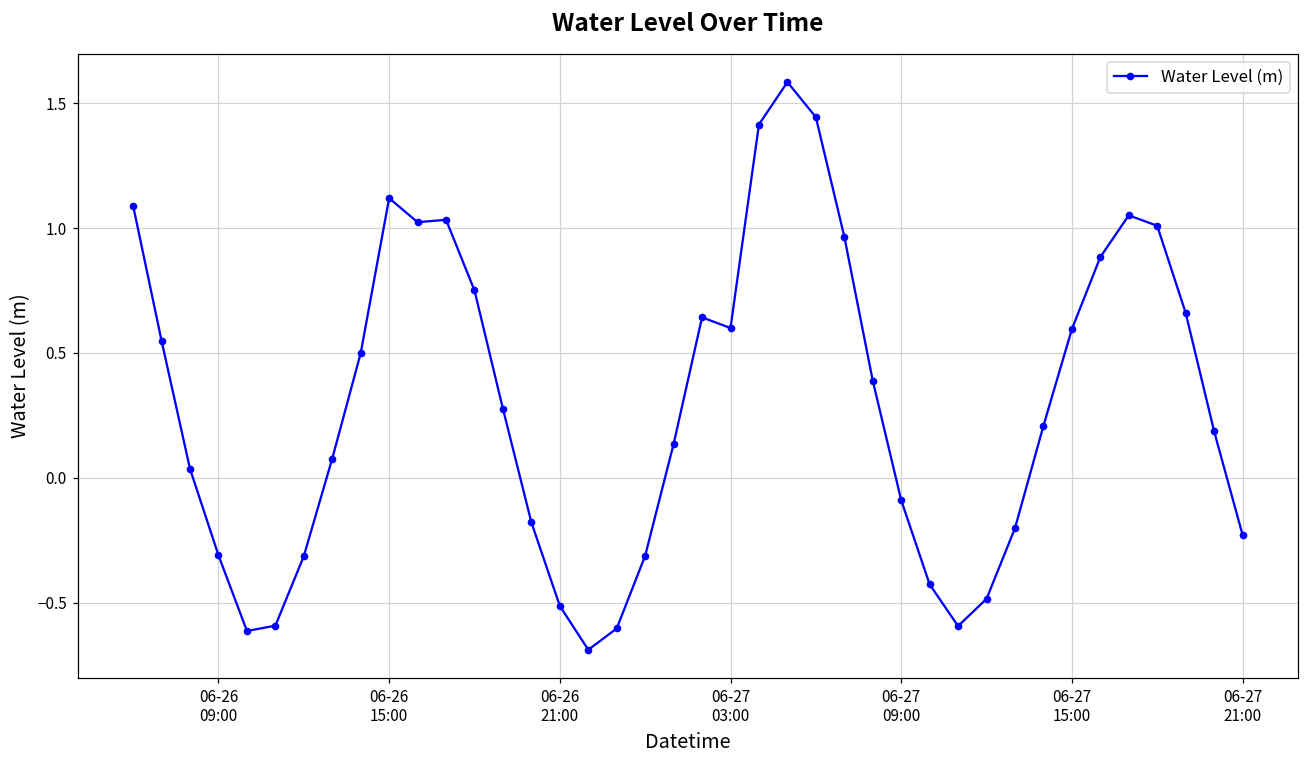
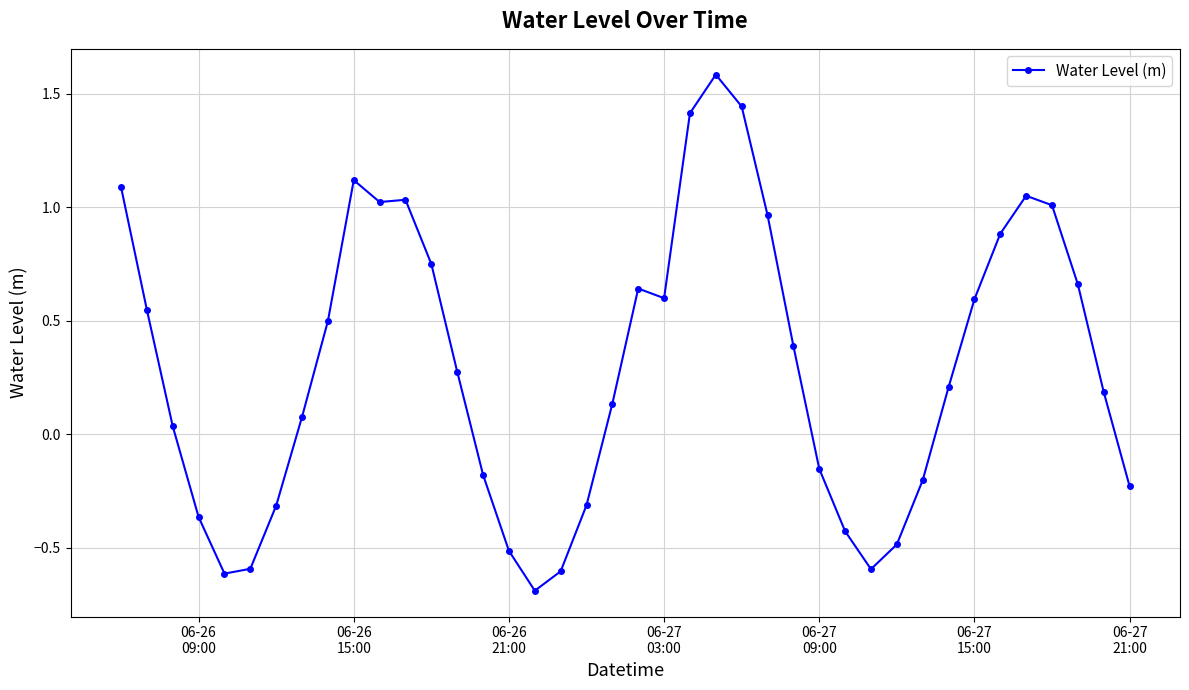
  {
-   "06-26 09:00": -0.31,
+   "06-26 09:00": -0.36,
    "06-26 15:00": 1.12,
    "06-26 21:00": -0.51,
    "06-27 03:00": 0.60,
-   "06-27 09:00": -0.09,
+   "06-27 09:00": -0.15,
    "06-27 15:00": 0.59,
    "06-27 21:00": -0.23
  }
